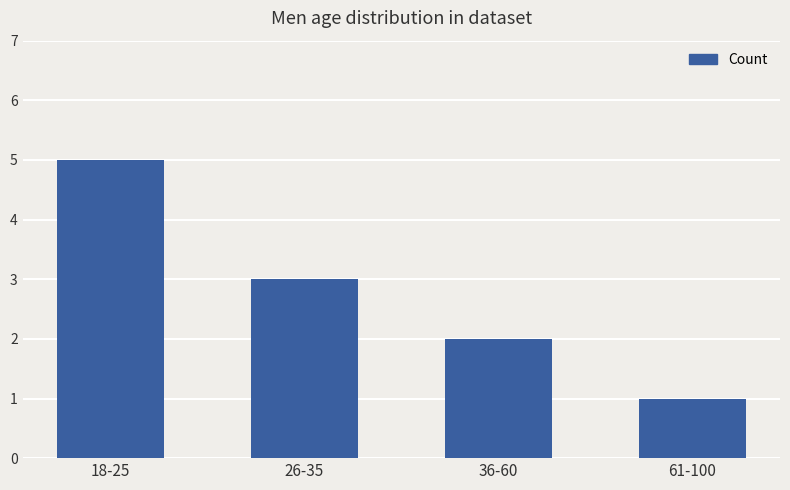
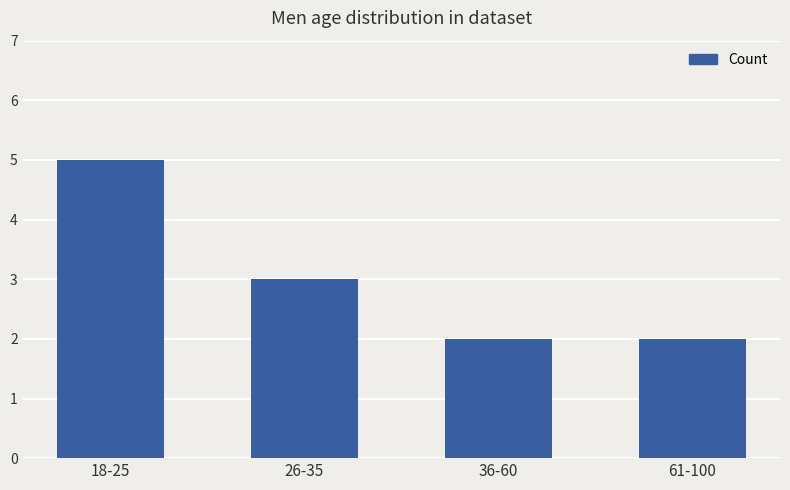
  {
    "18-25": 5,
    "26-35": 3,
    "36-60": 2,
-   "61-100": 1
+   "61-100": 2
  }
